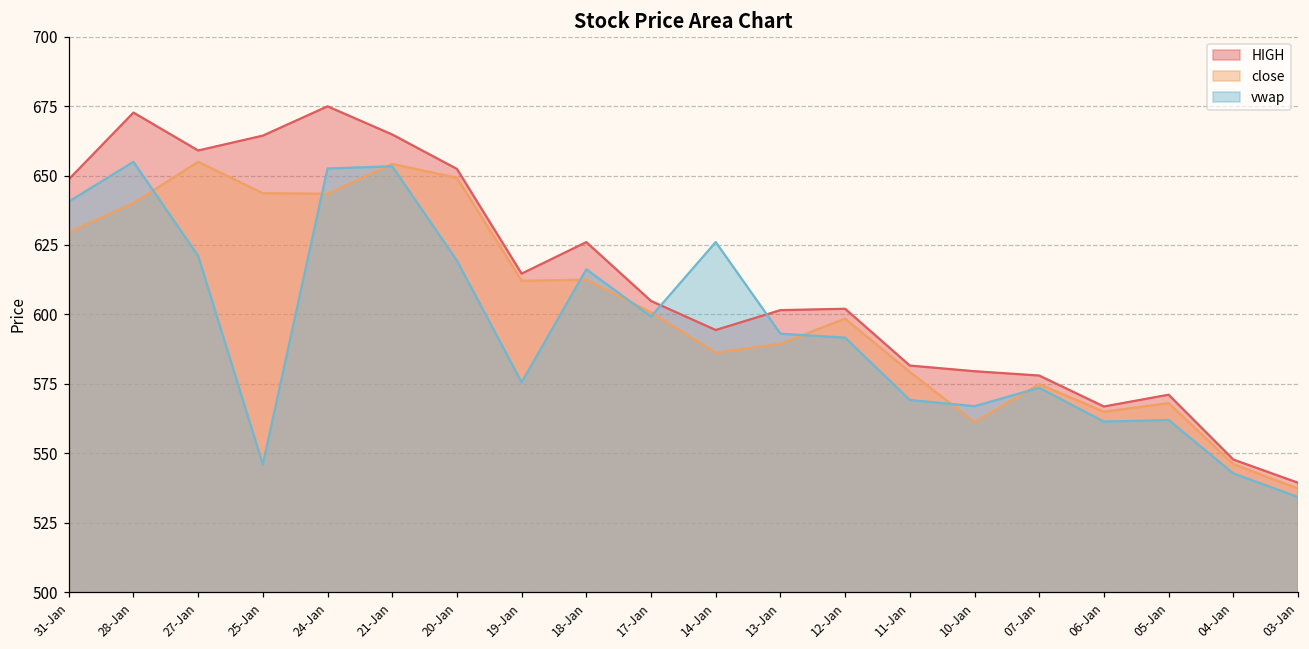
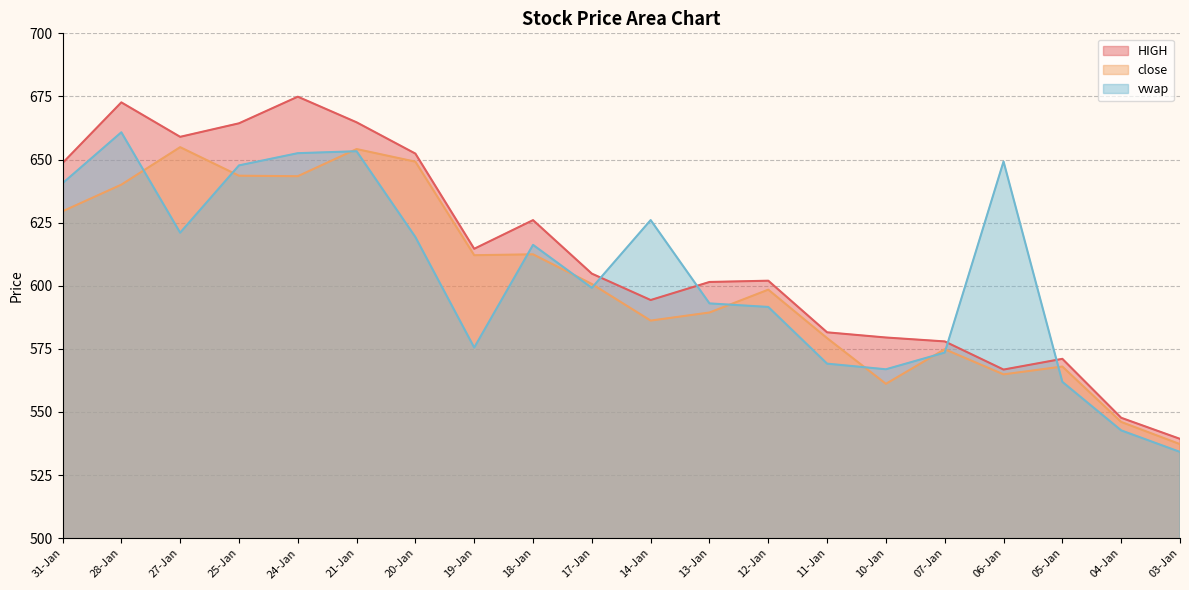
  {
    "vwap": {
      "31-Jan": 641,
-     "28-Jan": 655,
+     "28-Jan": 661,
      "27-Jan": 621,
-     "25-Jan": 546,
+     "25-Jan": 648,
      "24-Jan": 653,
      "20-Jan": 619,
      "19-Jan": 576,
      "18-Jan": 616,
      "17-Jan": 599,
      "14-Jan": 626,
      "13-Jan": 593,
      "12-Jan": 592,
      "11-Jan": 569,
      "10-Jan": 567,
      "07-Jan": 574,
-     "06-Jan": 561,
+     "06-Jan": 649,
      "05-Jan": 562,
      "04-Jan": 543,
      "03-Jan": 534
    }
  }
